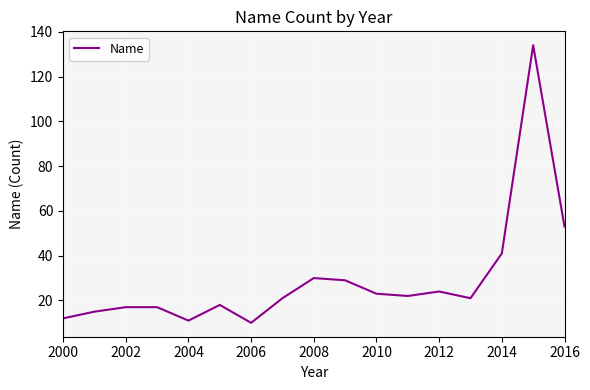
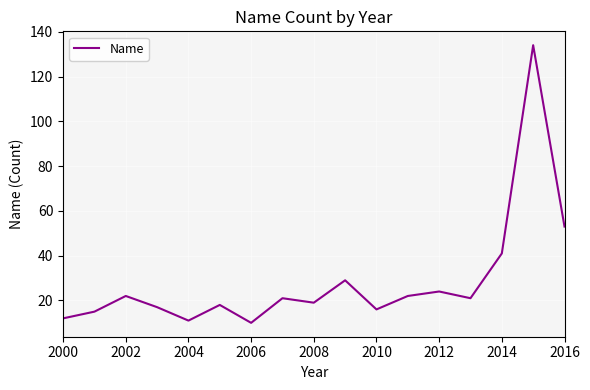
  {
    "2000": 12,
-   "2002": 17,
+   "2002": 22,
    "2004": 11,
    "2006": 10,
-   "2008": 30,
-   "2010": 23,
+   "2008": 19,
+   "2010": 16,
    "2012": 24,
    "2014": 41,
    "2016": 53
  }
